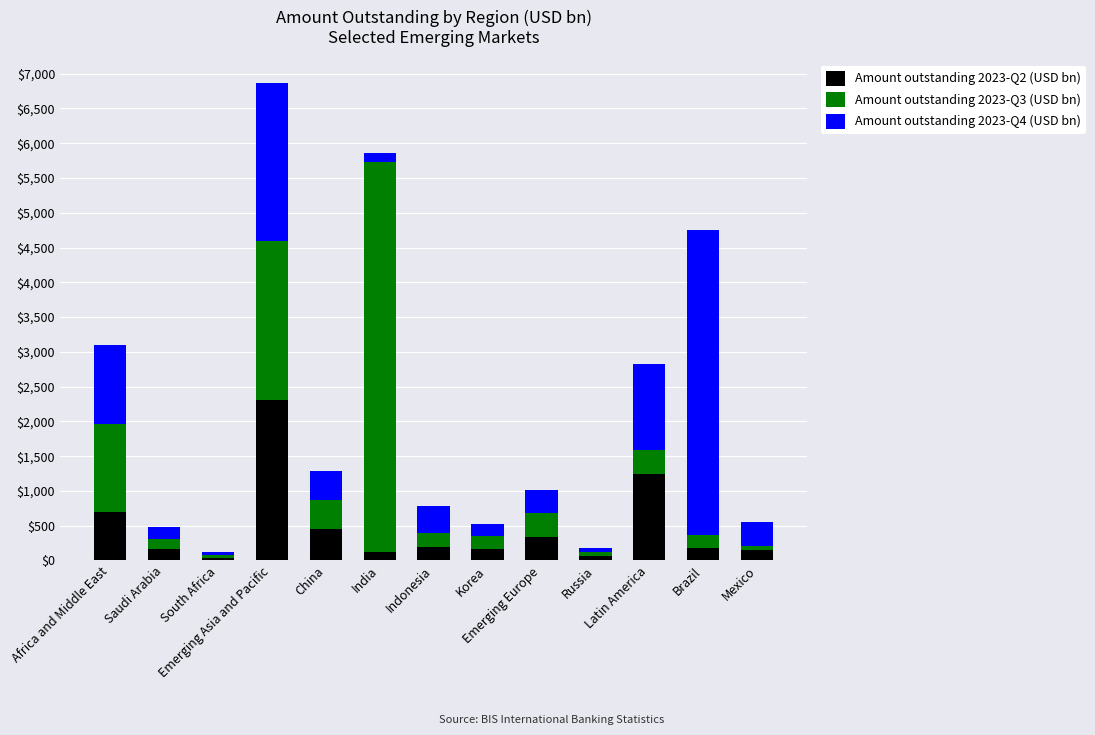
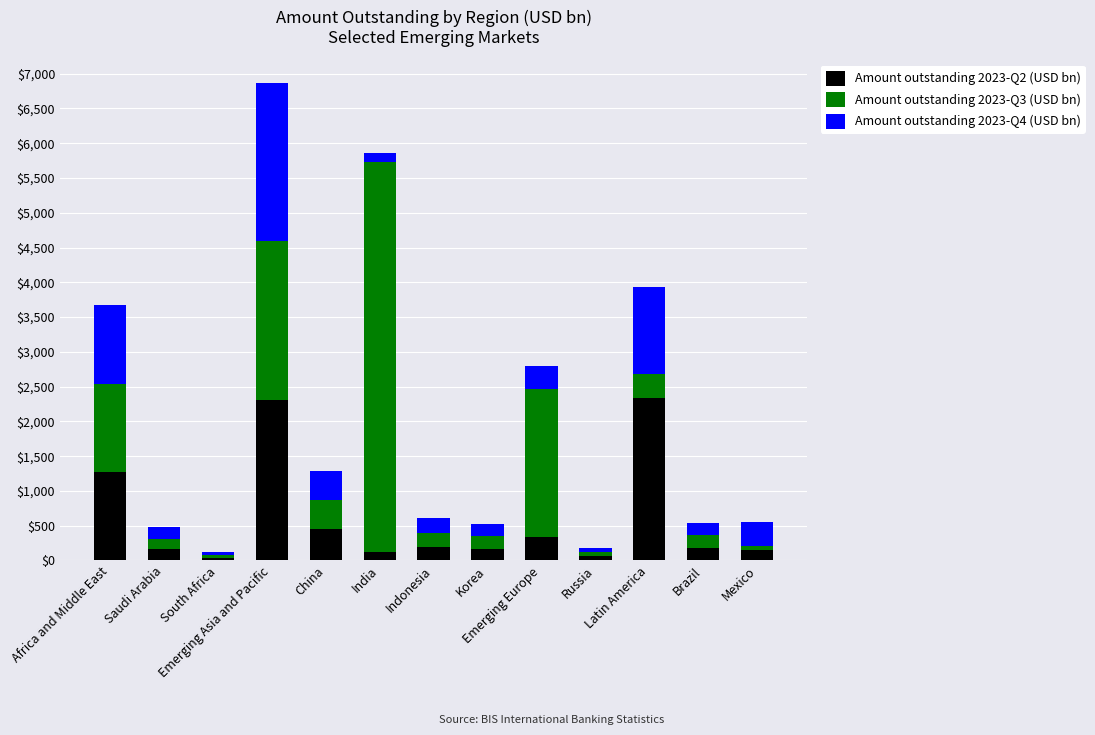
  {
    "Amount outstanding 2023-Q2 (USD bn)": {
-     "Africa and Middle East": "$700",
+     "Africa and Middle East": "$1,300",
      "Saudi Arabia": "$200",
      "South Africa": "$0",
      "Emerging Asia and Pacific": "$2,300",
      "China": "$400",
      "India": "$100",
      "Indonesia": "$200",
      "Korea": "$200",
      "Emerging Europe": "$300",
      "Russia": "$100",
-     "Latin America": "$1,200",
+     "Latin America": "$2,300",
      "Brazil": "$200",
      "Mexico": "$100"
    },
    "Amount outstanding 2023-Q3 (USD bn)": {
      "Africa and Middle East": "$1,300",
      "Saudi Arabia": "$200",
      "South Africa": "$0",
      "Emerging Asia and Pacific": "$2,300",
      "China": "$400",
      "India": "$5,600",
      "Indonesia": "$200",
      "Korea": "$200",
-     "Emerging Europe": "$300",
+     "Emerging Europe": "$2,100",
      "Russia": "$100",
      "Latin America": "$400",
      "Brazil": "$200",
      "Mexico": "$100"
    },
    "Amount outstanding 2023-Q4 (USD bn)": {
      "Africa and Middle East": "$1,100",
      "Saudi Arabia": "$200",
      "South Africa": "$0",
      "Emerging Asia and Pacific": "$2,300",
      "China": "$400",
      "India": "$100",
-     "Indonesia": "$400",
+     "Indonesia": "$200",
      "Korea": "$200",
      "Emerging Europe": "$300",
      "Russia": "$100",
      "Latin America": "$1,200",
-     "Brazil": "$4,400",
+     "Brazil": "$200",
      "Mexico": "$300"
    }
  }
